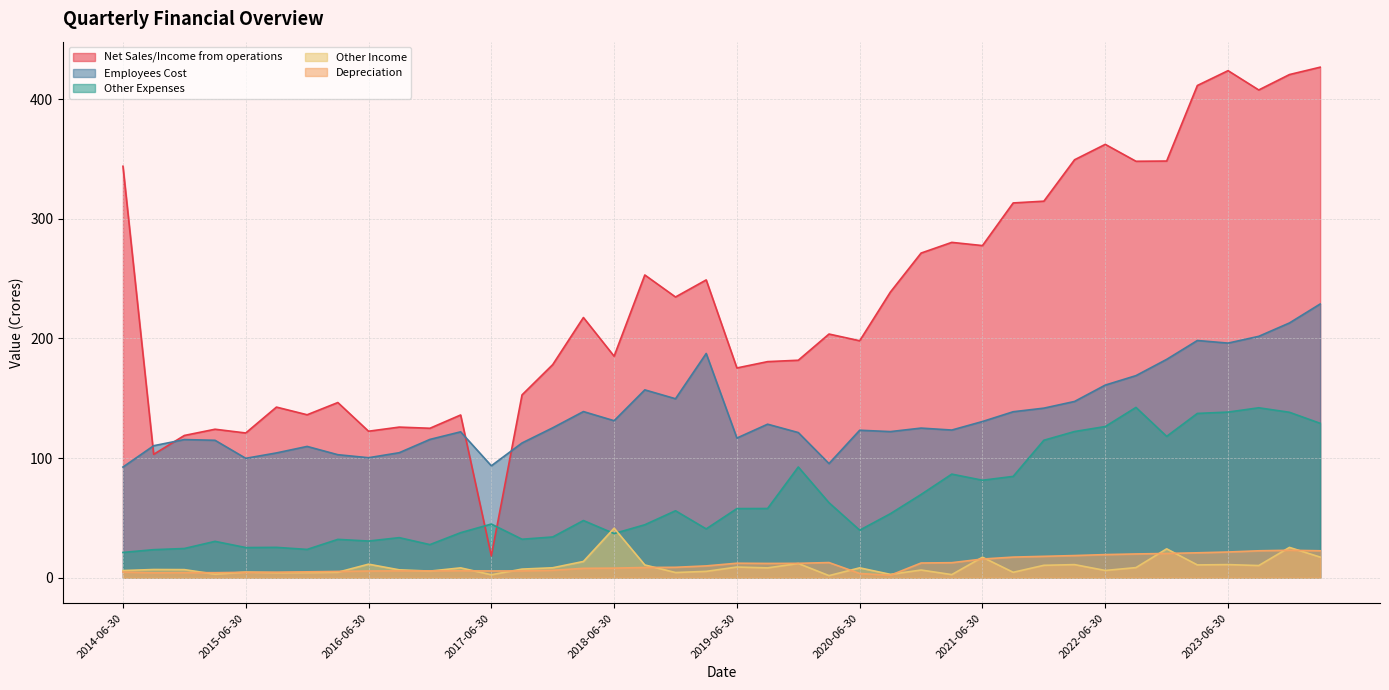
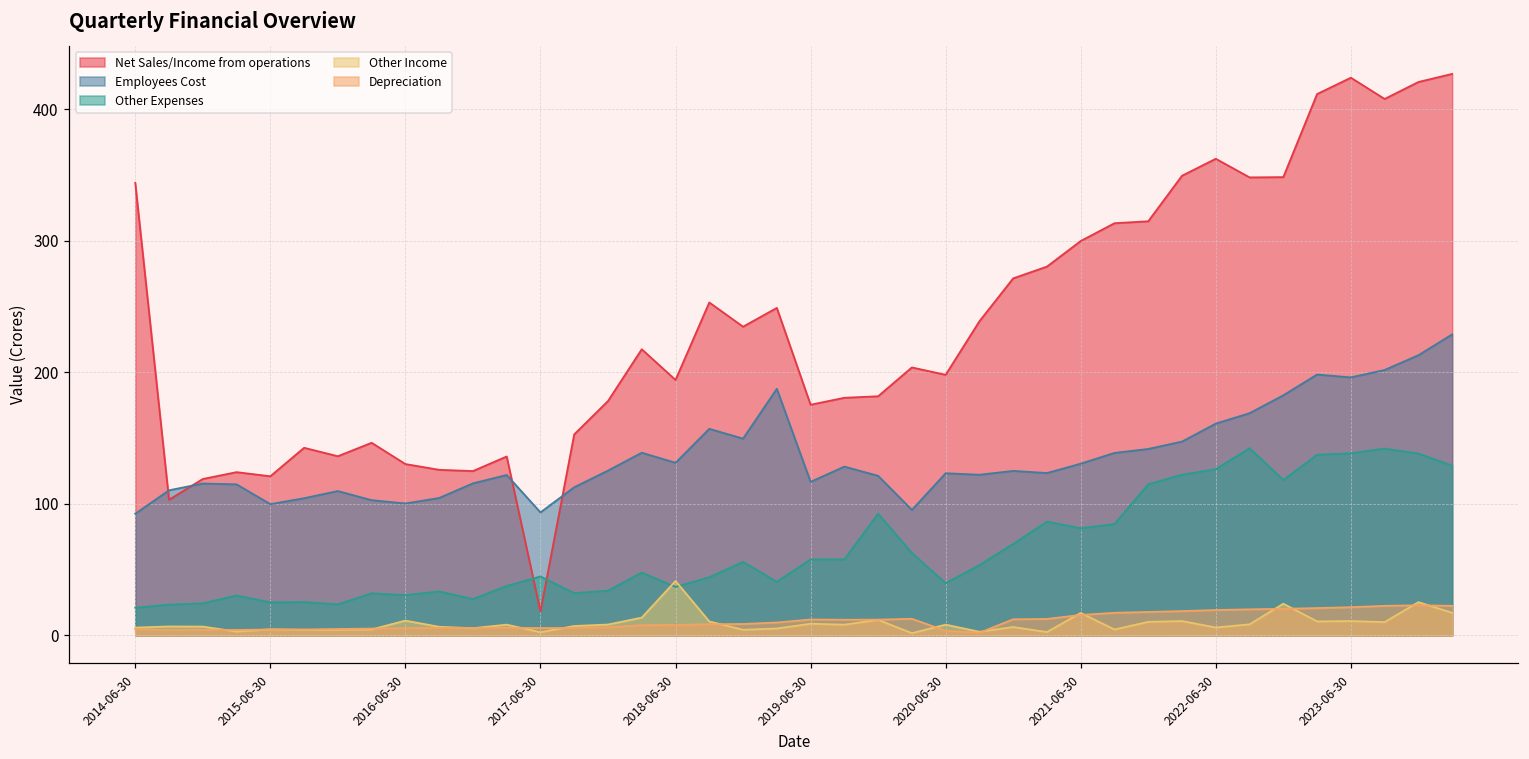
  {
    "Net Sales/Income from operations": {
      "2014-06-30": 344,
      "2015-06-30": 121,
-     "2016-06-30": 122,
+     "2016-06-30": 130,
      "2017-06-30": 18,
-     "2018-06-30": 185,
+     "2018-06-30": 194,
      "2019-06-30": 175,
      "2020-06-30": 198,
-     "2021-06-30": 278,
+     "2021-06-30": 300,
      "2022-06-30": 362,
      "2023-06-30": 424
    }
  }
